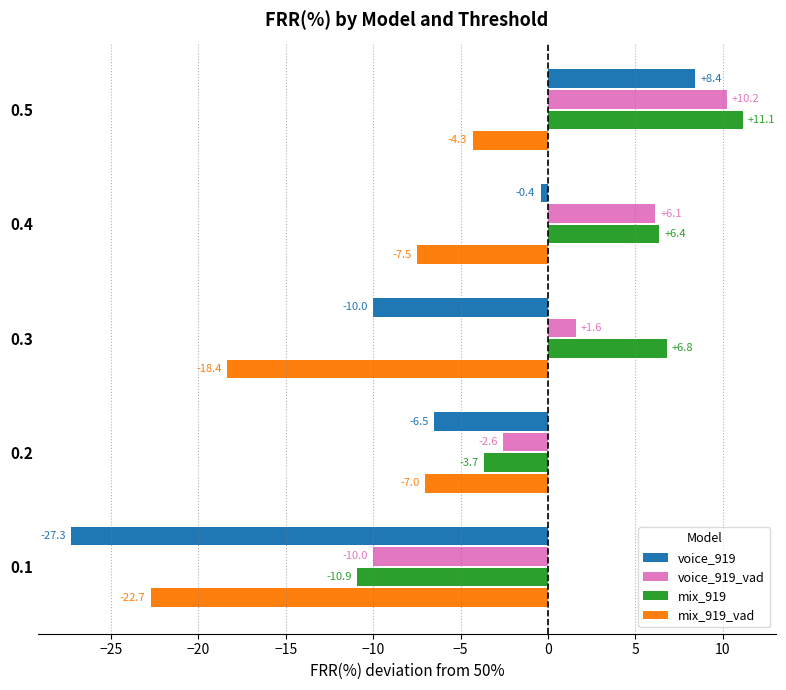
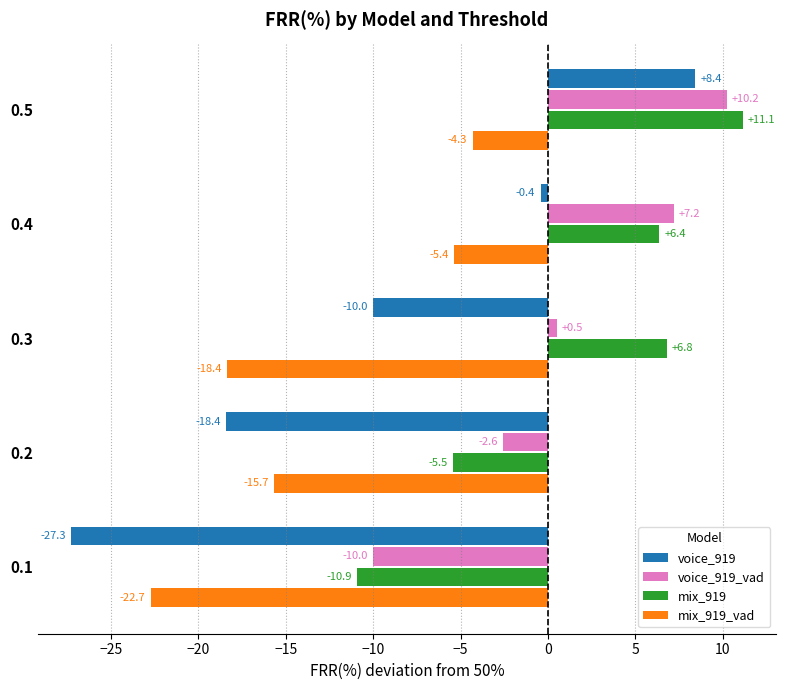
  {
    "voice_919": {
      "0.5": "+8.4",
      "0.4": "-0.4",
      "0.3": "-10.0",
-     "0.2": "-6.5",
+     "0.2": "-18.4",
      "0.1": "-27.3"
    },
    "voice_919_vad": {
      "0.5": "+10.2",
-     "0.4": "+6.1",
-     "0.3": "+1.6",
+     "0.4": "+7.2",
+     "0.3": "+0.5",
      "0.2": "-2.6",
      "0.1": "-10.0"
    },
    "mix_919": {
      "0.5": "+11.1",
      "0.4": "+6.4",
      "0.3": "+6.8",
-     "0.2": "-3.7",
+     "0.2": "-5.5",
      "0.1": "-10.9"
    },
    "mix_919_vad": {
      "0.5": "-4.3",
-     "0.4": "-7.5",
+     "0.4": "-5.4",
      "0.3": "-18.4",
-     "0.2": "-7.0",
+     "0.2": "-15.7",
      "0.1": "-22.7"
    }
  }
